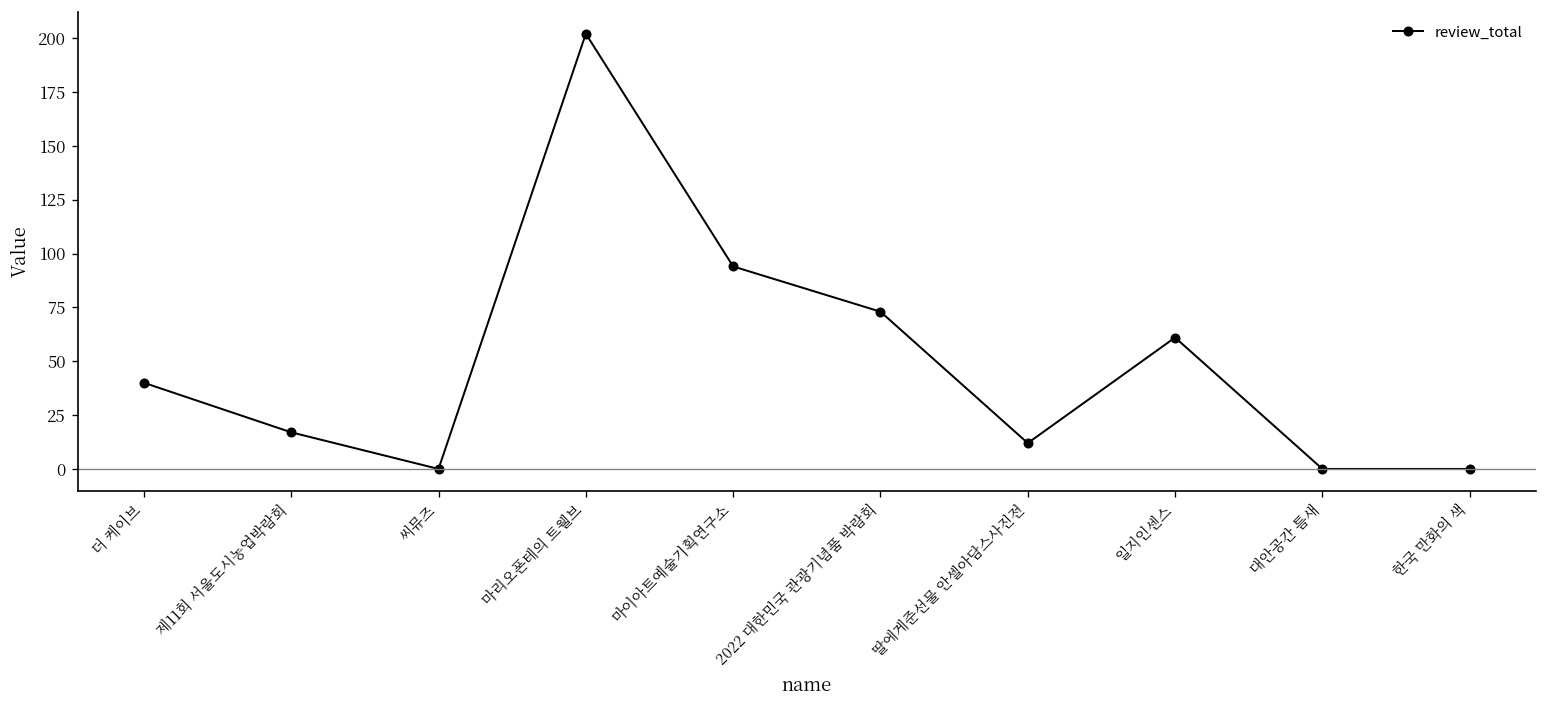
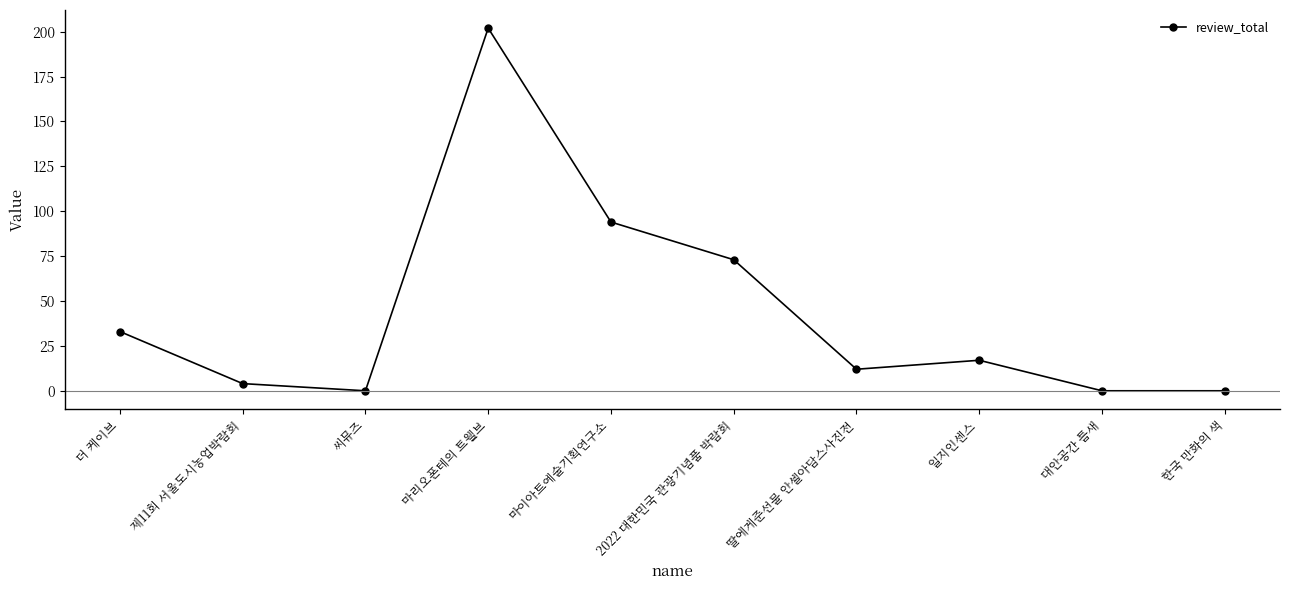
  {
-   "더 케이브": 40,
-   "제11회 서울도시농업박람회": 17,
+   "더 케이브": 33,
+   "제11회 서울도시농업박람회": 4,
    "씨뮤즈": 0,
    "마리오폰테의 트웰브": 202,
    "마이아트예술기획연구소": 94,
    "2022 대한민국 관광기념품 박람회": 73,
    "딸에게준선물 안셀아담스사진전": 12,
-   "일지인센스": 61,
+   "일지인센스": 17,
    "대안공간 틈새": 0,
    "한국 만화의 색": 0
  }
